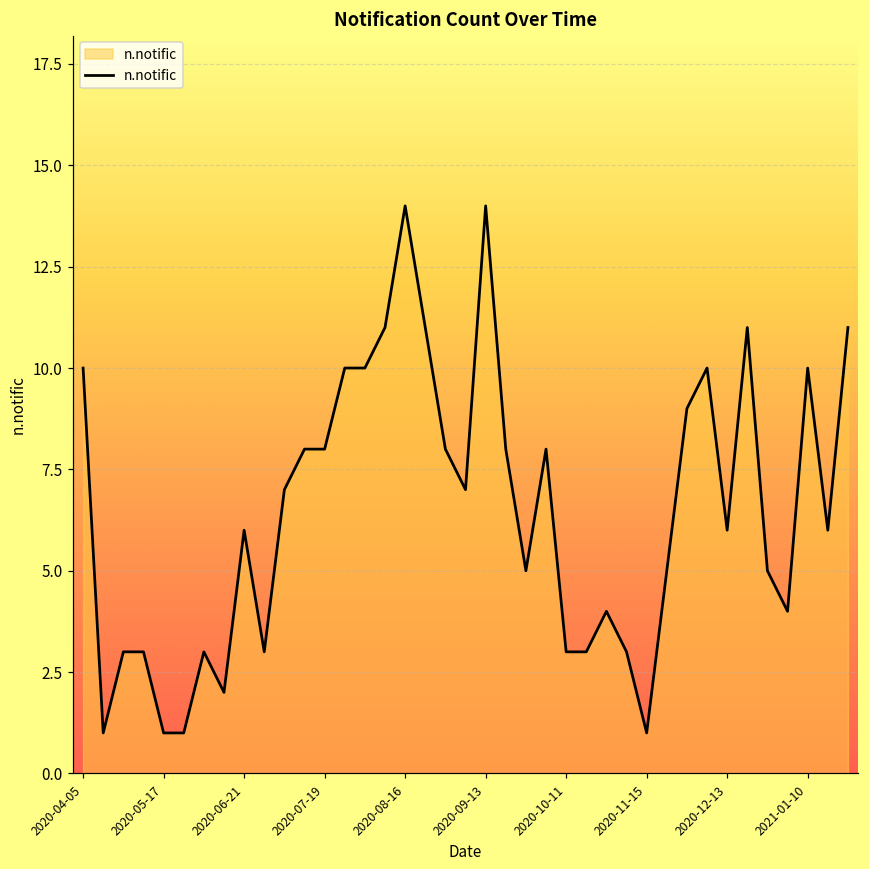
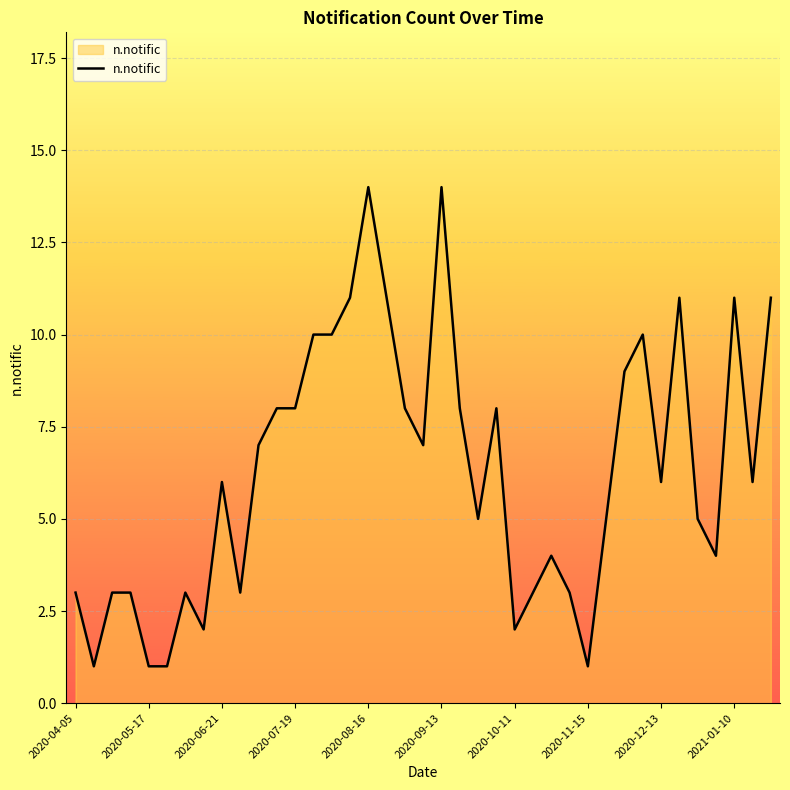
  {
-   "2020-04-05": 10,
+   "2020-04-05": 3,
    "2020-05-17": 1,
    "2020-06-21": 6,
    "2020-07-19": 8,
    "2020-08-16": 14,
    "2020-09-13": 14,
-   "2020-10-11": 3,
+   "2020-10-11": 2,
    "2020-11-15": 1,
    "2020-12-13": 6,
-   "2021-01-10": 10
+   "2021-01-10": 11
  }
